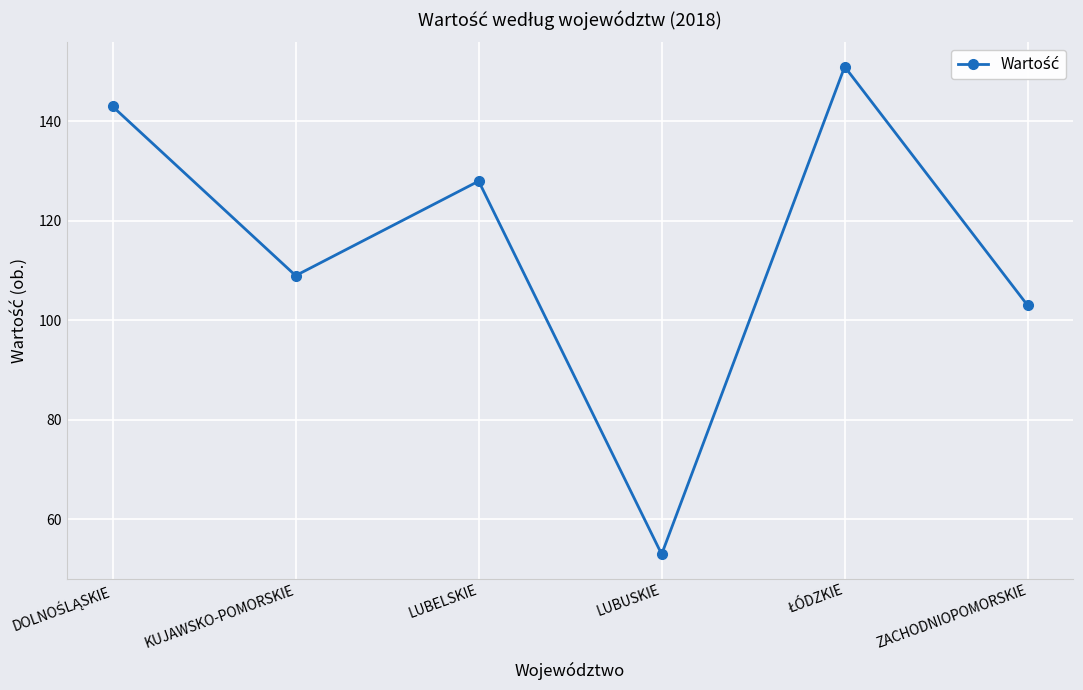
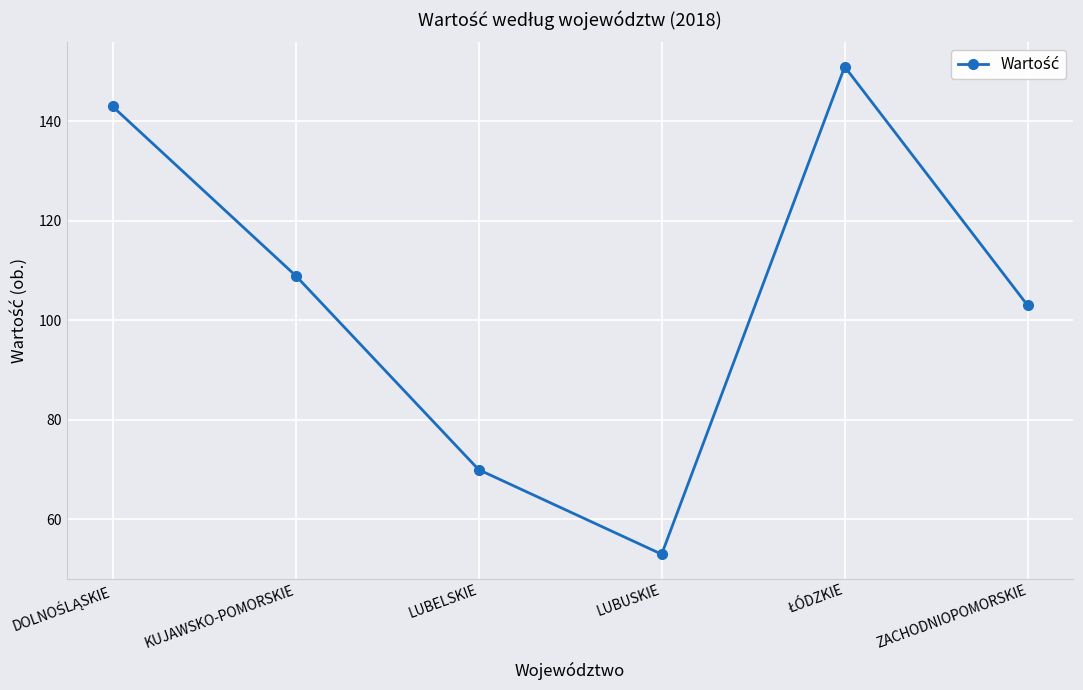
  {
    "DOLNOŚLĄSKIE": 143,
    "KUJAWSKO-POMORSKIE": 109,
-   "LUBELSKIE": 128,
+   "LUBELSKIE": 70,
    "LUBUSKIE": 53,
    "ŁÓDZKIE": 151,
    "ZACHODNIOPOMORSKIE": 103
  }
